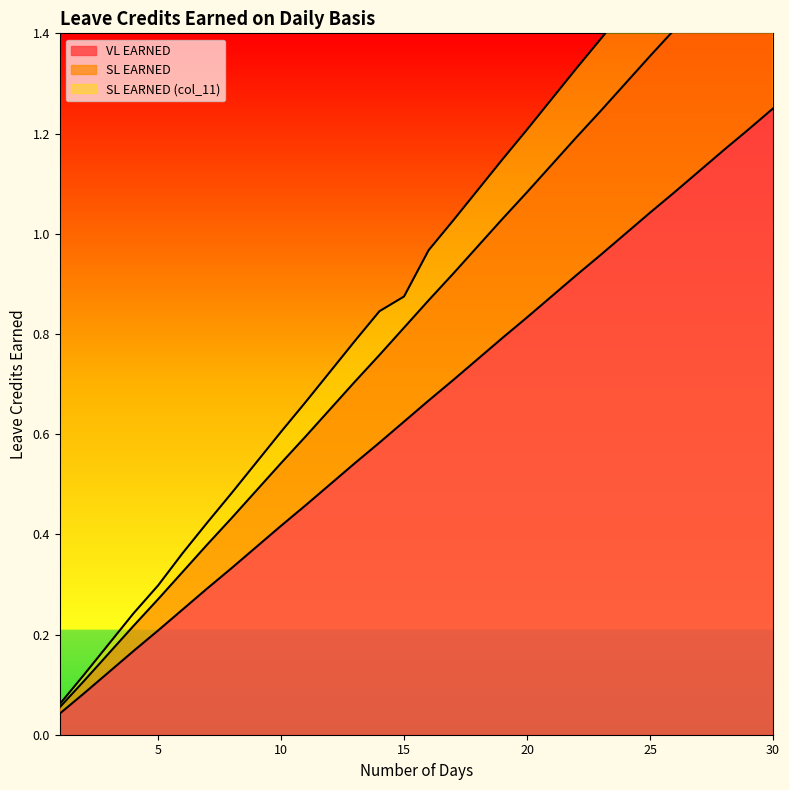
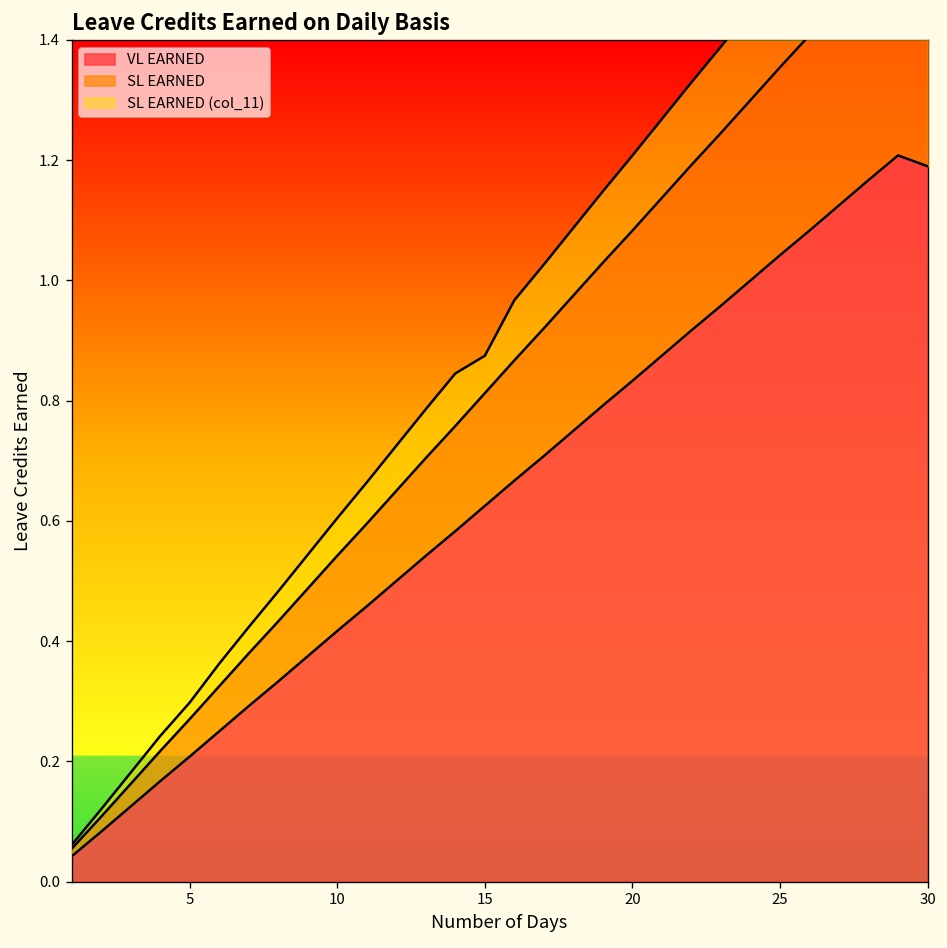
  {
    "VL EARNED": {
      "5": 0.21,
      "10": 0.42,
      "15": 0.63,
      "20": 0.83,
      "25": 1.04,
-     "30": 1.25
+     "30": 1.19
    },
    "SL EARNED": {
      "5": 0.06,
      "10": 0.13,
      "15": 0.19,
      "20": 0.25,
      "25": 0.31
    },
    "SL EARNED (col_11)": {
      "5": 0.03,
      "10": 0.06,
      "15": 0.06,
      "20": 0.12
    }
  }
